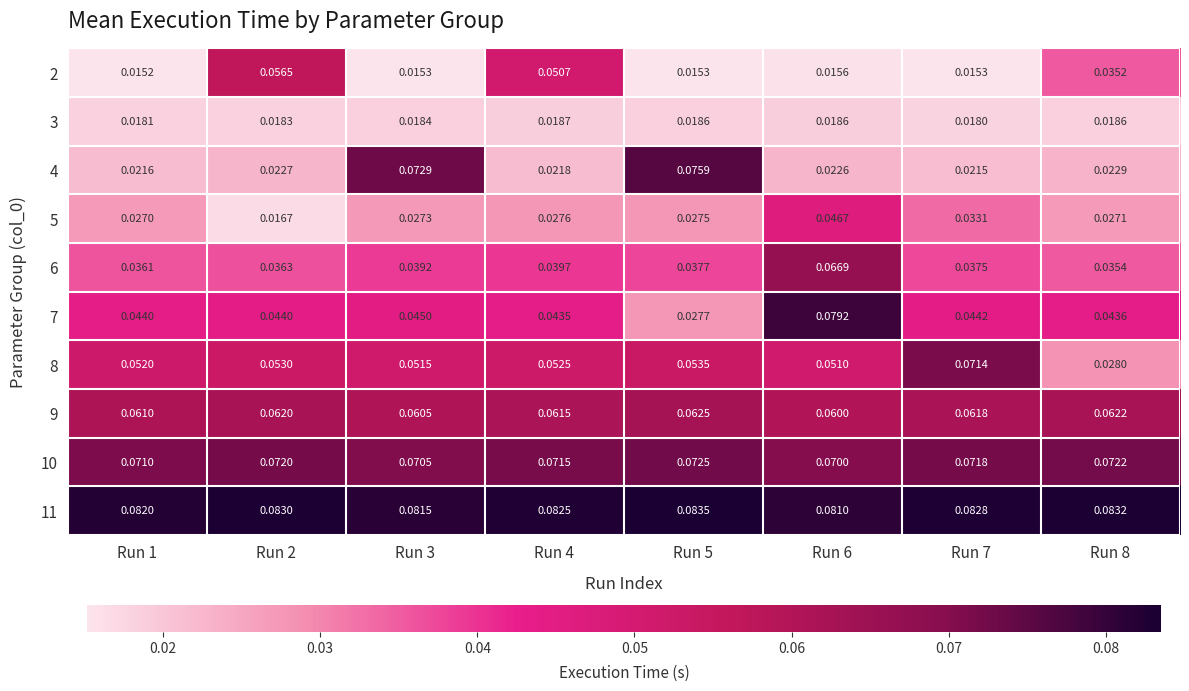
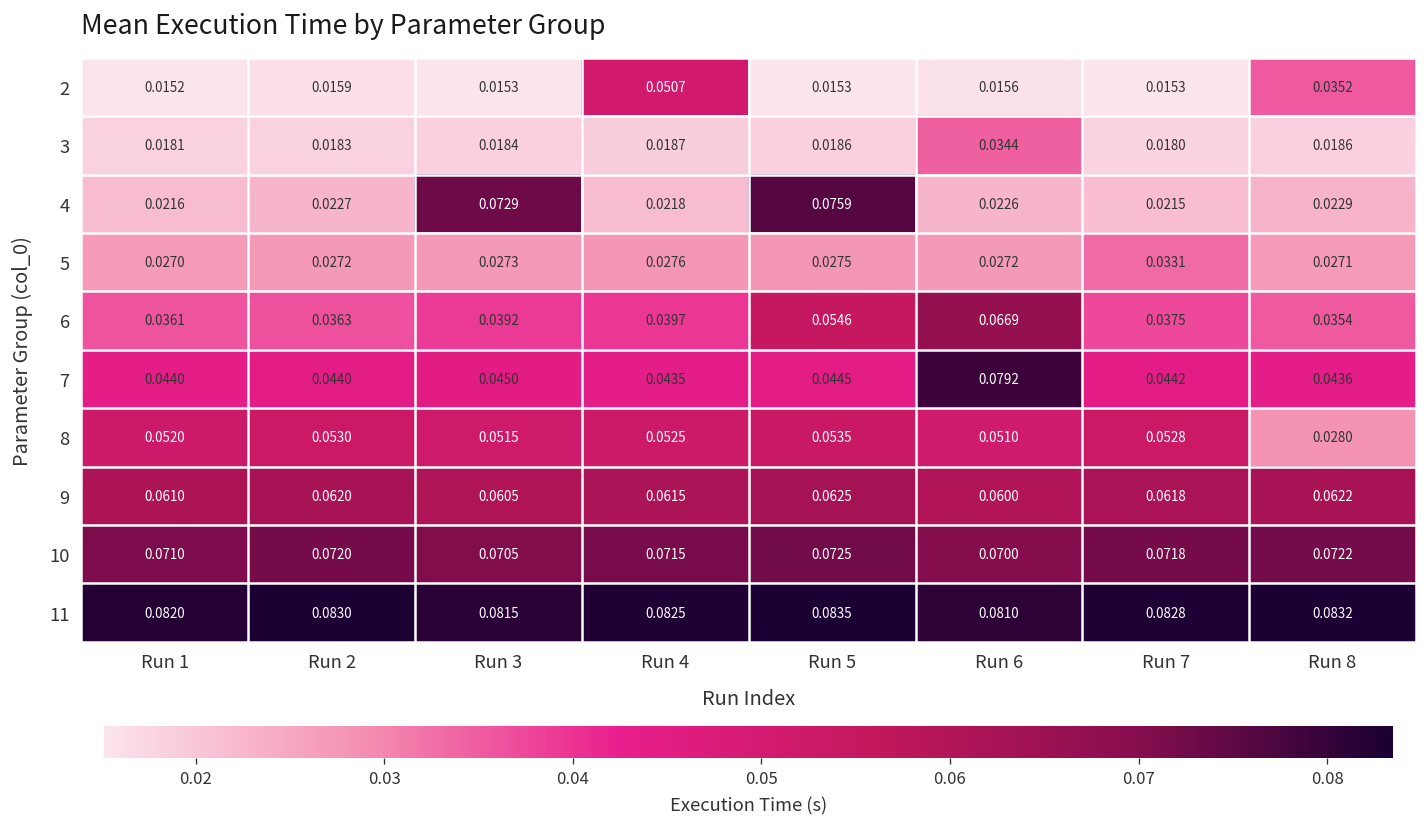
  {
    "2": {
      "Run 1": 0.0152,
-     "Run 2": 0.0565,
+     "Run 2": 0.0159,
      "Run 3": 0.0153,
      "Run 4": 0.0507,
      "Run 5": 0.0153,
      "Run 6": 0.0156,
      "Run 7": 0.0153,
      "Run 8": 0.0352
    },
    "3": {
      "Run 1": 0.0181,
      "Run 2": 0.0183,
      "Run 3": 0.0184,
      "Run 4": 0.0187,
      "Run 5": 0.0186,
-     "Run 6": 0.0186,
+     "Run 6": 0.0344,
      "Run 7": 0.0180,
      "Run 8": 0.0186
    },
    "4": {
      "Run 1": 0.0216,
      "Run 2": 0.0227,
      "Run 3": 0.0729,
      "Run 4": 0.0218,
      "Run 5": 0.0759,
      "Run 6": 0.0226,
      "Run 7": 0.0215,
      "Run 8": 0.0229
    },
    "5": {
      "Run 1": 0.0270,
-     "Run 2": 0.0167,
+     "Run 2": 0.0272,
      "Run 3": 0.0273,
      "Run 4": 0.0276,
      "Run 5": 0.0275,
-     "Run 6": 0.0467,
+     "Run 6": 0.0272,
      "Run 7": 0.0331,
      "Run 8": 0.0271
    },
    "6": {
      "Run 1": 0.0361,
      "Run 2": 0.0363,
      "Run 3": 0.0392,
      "Run 4": 0.0397,
-     "Run 5": 0.0377,
+     "Run 5": 0.0546,
      "Run 6": 0.0669,
      "Run 7": 0.0375,
      "Run 8": 0.0354
    },
    "7": {
      "Run 1": 0.0440,
      "Run 2": 0.0440,
      "Run 3": 0.0450,
      "Run 4": 0.0435,
-     "Run 5": 0.0277,
+     "Run 5": 0.0445,
      "Run 6": 0.0792,
      "Run 7": 0.0442,
      "Run 8": 0.0436
    },
    "8": {
      "Run 1": 0.0520,
      "Run 2": 0.0530,
      "Run 3": 0.0515,
      "Run 4": 0.0525,
      "Run 5": 0.0535,
      "Run 6": 0.0510,
-     "Run 7": 0.0714,
+     "Run 7": 0.0528,
      "Run 8": 0.0280
    },
    "9": {
      "Run 1": 0.0610,
      "Run 2": 0.0620,
      "Run 3": 0.0605,
      "Run 4": 0.0615,
      "Run 5": 0.0625,
      "Run 6": 0.0600,
      "Run 7": 0.0618,
      "Run 8": 0.0622
    },
    "10": {
      "Run 1": 0.0710,
      "Run 2": 0.0720,
      "Run 3": 0.0705,
      "Run 4": 0.0715,
      "Run 5": 0.0725,
      "Run 6": 0.0700,
      "Run 7": 0.0718,
      "Run 8": 0.0722
    },
    "11": {
      "Run 1": 0.0820,
      "Run 2": 0.0830,
      "Run 3": 0.0815,
      "Run 4": 0.0825,
      "Run 5": 0.0835,
      "Run 6": 0.0810,
      "Run 7": 0.0828,
      "Run 8": 0.0832
    }
  }
